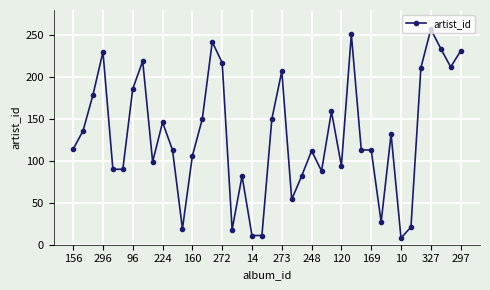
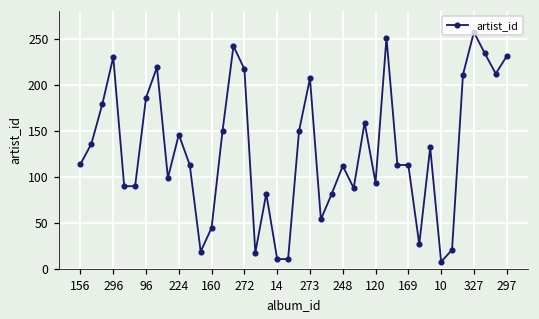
  {
    "156": 110,
    "296": 230,
    "96": 190,
    "224": 150,
-   "160": 110,
+   "160": 50,
    "272": 220,
    "273": 210,
    "248": 110,
    "120": 90,
    "169": 110,
    "297": 230
  }
